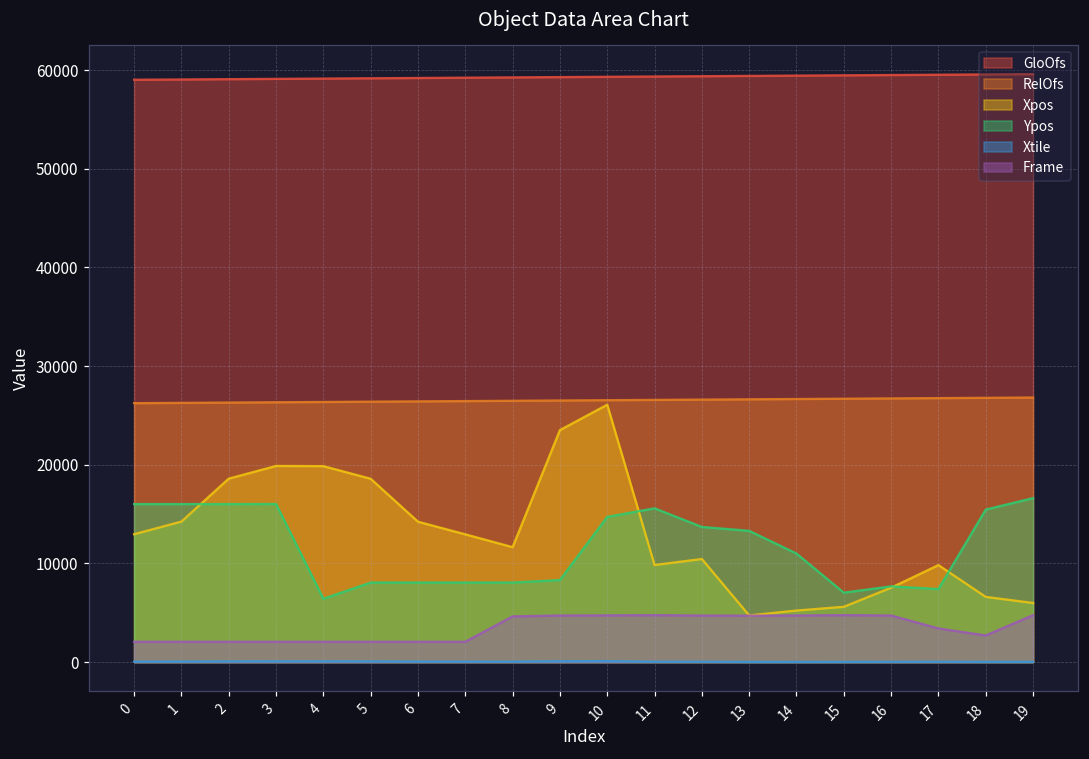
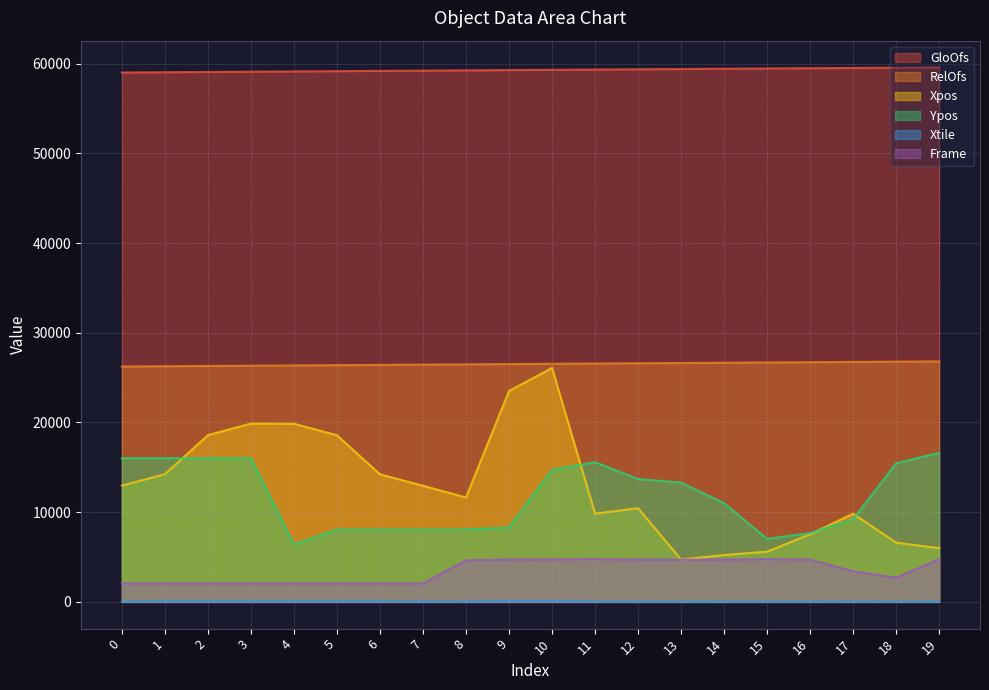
  {
    "Ypos": {
      "0": 16000,
      "1": 16000,
      "2": 16000,
      "3": 16000,
      "4": 6000,
      "5": 8000,
      "6": 8000,
      "7": 8000,
      "8": 8000,
      "9": 8000,
      "10": 15000,
      "11": 16000,
      "12": 14000,
      "13": 13000,
      "14": 11000,
      "15": 7000,
-     "17": 7000,
+     "17": 9000,
      "18": 15000,
      "19": 17000
    },
    "Xtile": {
      "0": 0,
      "1": 0,
      "2": 0,
      "3": 0,
      "4": 0,
      "5": 0,
      "6": 0,
      "7": 0,
      "8": 0,
      "9": 0,
      "10": 0,
      "11": 0,
      "12": 0,
      "13": 0,
      "14": 0,
      "15": 0,
      "16": 0,
      "17": 0,
      "18": 0,
      "19": 0
    },
    "Frame": {
      "0": 2000,
      "1": 2000,
      "2": 2000,
      "3": 2000,
      "4": 2000,
      "5": 2000,
      "6": 2000,
      "7": 2000,
      "8": 5000,
      "9": 5000,
      "10": 5000,
      "11": 5000,
      "12": 5000,
      "14": 5000,
      "15": 5000,
      "16": 5000,
      "17": 3000,
      "18": 3000,
      "19": 5000
    }
  }
